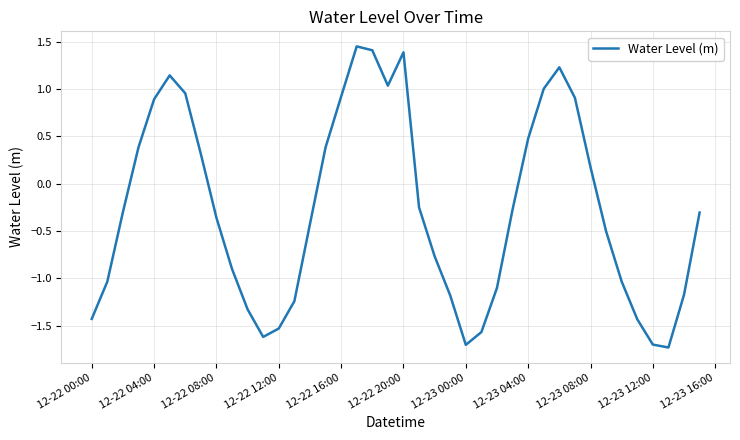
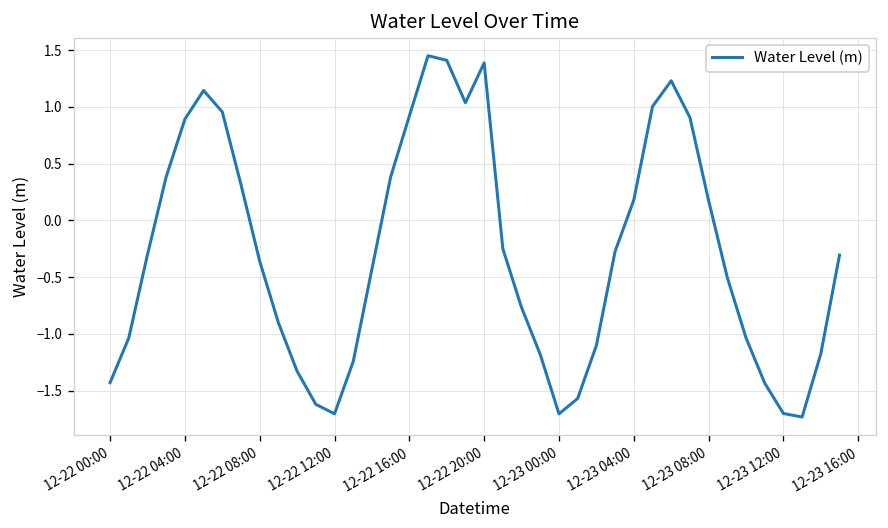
  {
    "12-22 00:00": -1.4,
    "12-22 04:00": 0.9,
    "12-22 08:00": -0.4,
-   "12-22 12:00": -1.5,
+   "12-22 12:00": -1.7,
    "12-22 16:00": 0.9,
    "12-22 20:00": 1.4,
    "12-23 00:00": -1.7,
-   "12-23 04:00": 0.5,
+   "12-23 04:00": 0.2,
    "12-23 08:00": 0.2,
    "12-23 12:00": -1.7
  }
